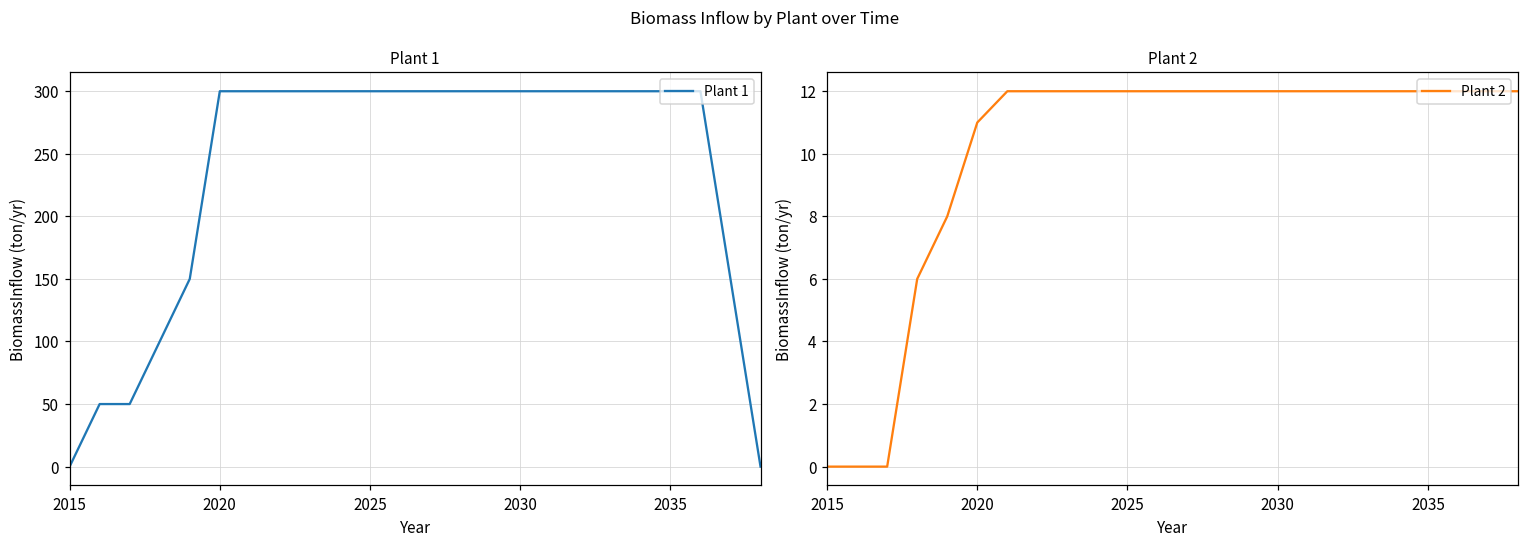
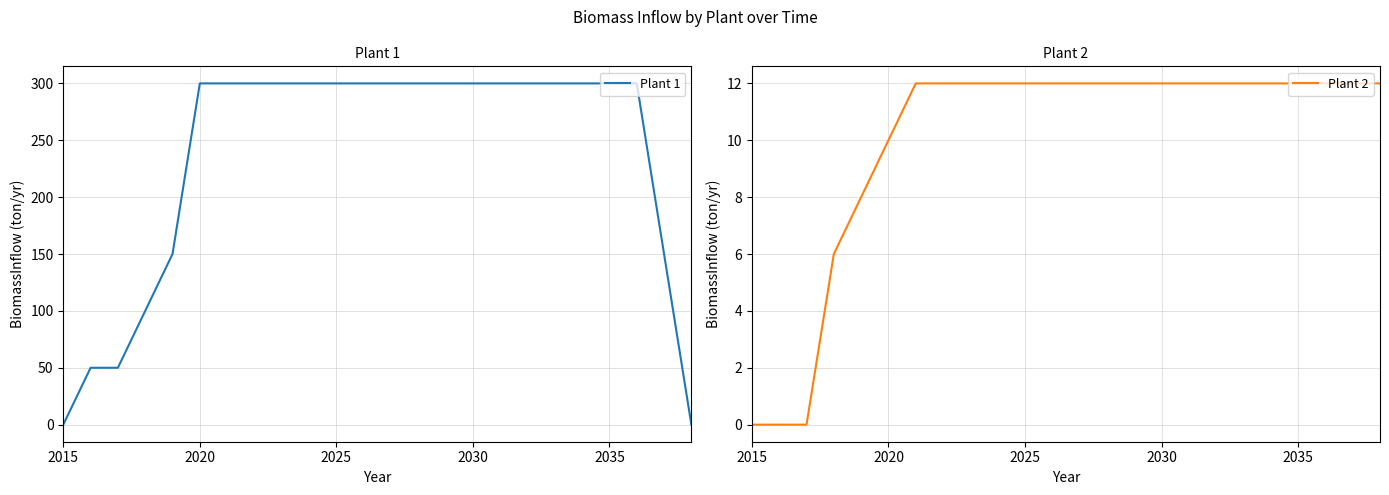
  {
    "Plant 1": {
      "2015": 0,
      "2020": 300,
      "2025": 300,
      "2030": 300
    },
    "Plant 2": {
      "2015": 0,
-     "2020": 11,
+     "2020": 10,
      "2025": 12,
      "2030": 12
    }
  }
